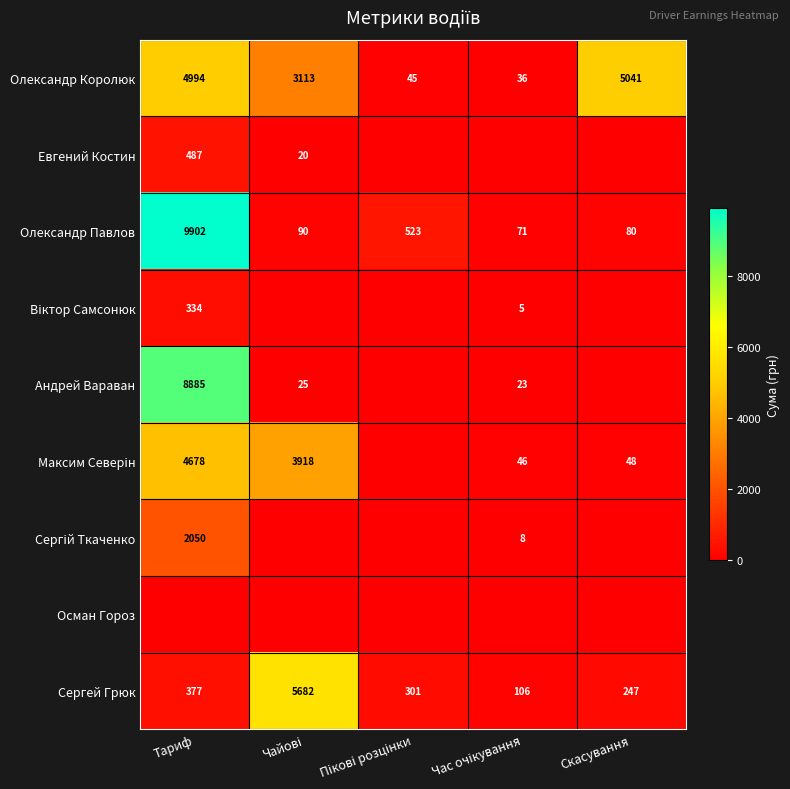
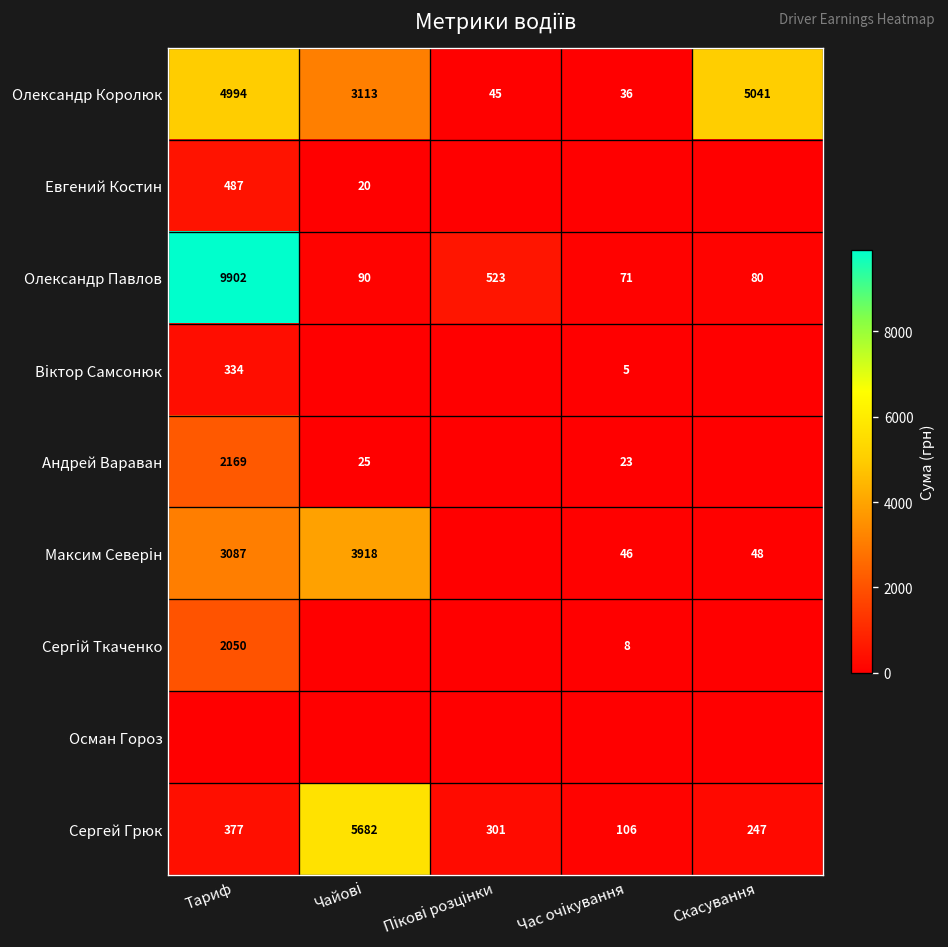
  {
    "Олександр Королюк": {
      "Тариф": 4994,
      "Чайові": 3113,
      "Пікові розцінки": 45,
      "Час очікування": 36,
      "Скасування": 5041
    },
    "Евгений Костин": {
      "Тариф": 487,
      "Чайові": 20
    },
    "Олександр Павлов": {
      "Тариф": 9902,
      "Чайові": 90,
      "Пікові розцінки": 523,
      "Час очікування": 71,
      "Скасування": 80
    },
    "Віктор Самсонюк": {
      "Тариф": 334,
      "Час очікування": 5
    },
    "Андрей Вараван": {
-     "Тариф": 8885,
+     "Тариф": 2169,
      "Чайові": 25,
      "Час очікування": 23
    },
    "Максим Северін": {
-     "Тариф": 4678,
+     "Тариф": 3087,
      "Чайові": 3918,
      "Час очікування": 46,
      "Скасування": 48
    },
    "Сергій Ткаченко": {
      "Тариф": 2050,
      "Час очікування": 8
    },
    "Сергей Грюк": {
      "Тариф": 377,
      "Чайові": 5682,
      "Пікові розцінки": 301,
      "Час очікування": 106,
      "Скасування": 247
    }
  }
